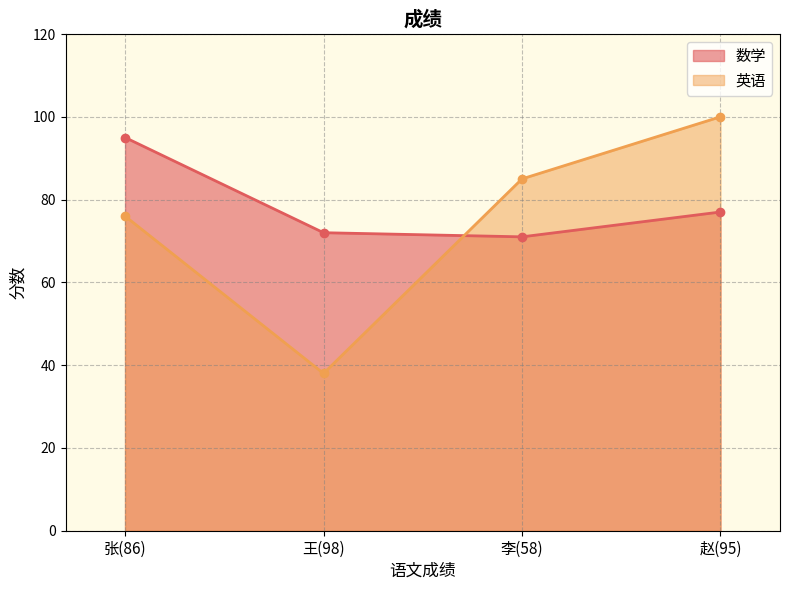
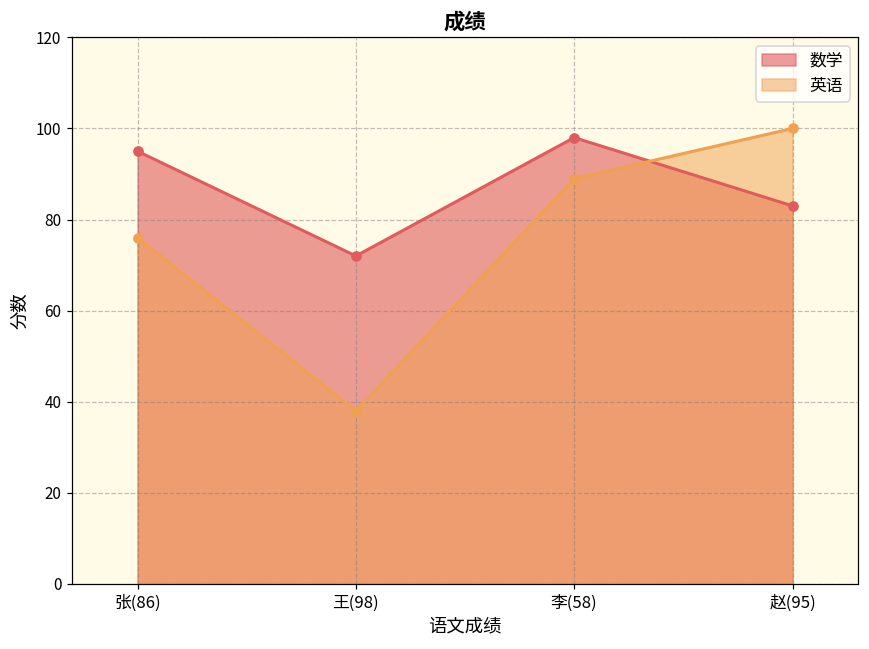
  {
    "数学": {
      "张(86)": 95,
      "王(98)": 72,
-     "李(58)": 71,
-     "赵(95)": 77
+     "李(58)": 98,
+     "赵(95)": 83
    },
    "英语": {
      "张(86)": 76,
      "王(98)": 38,
-     "李(58)": 85,
+     "李(58)": 89,
      "赵(95)": 100
    }
  }
